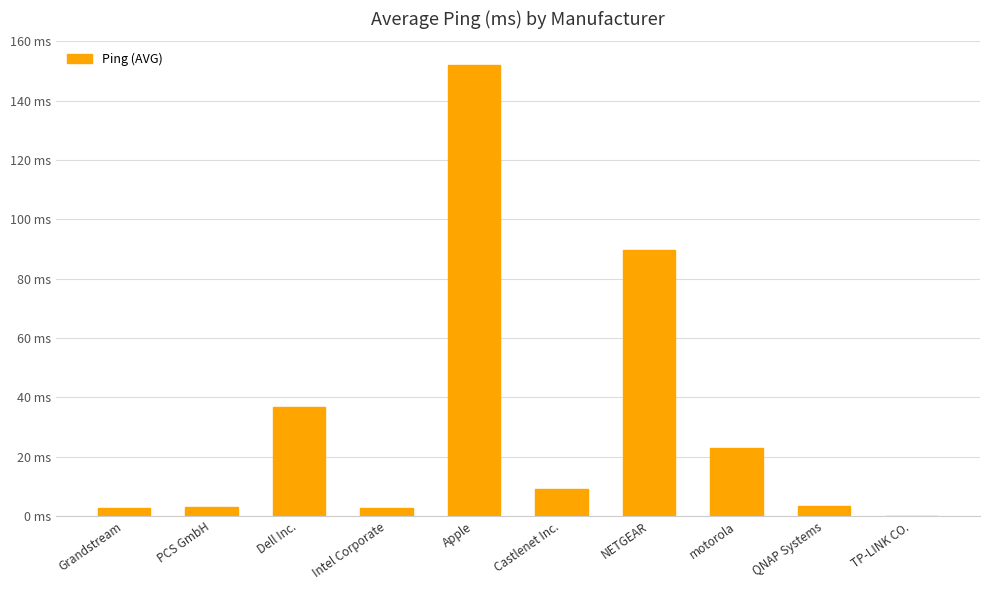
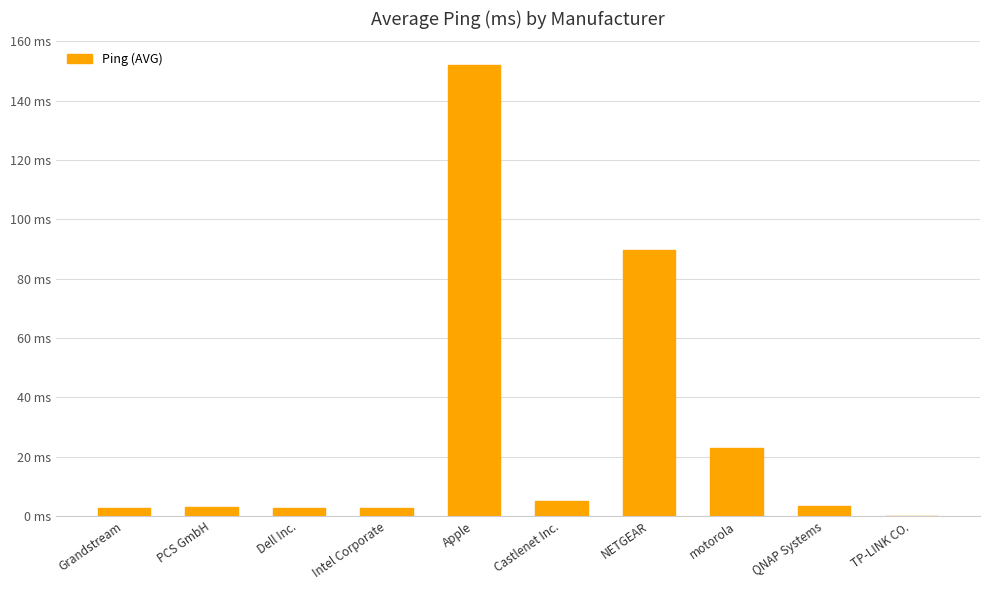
  {
    "Grandstream": "3 ms",
    "PCS GmbH": "3 ms",
-   "Dell Inc.": "37 ms",
+   "Dell Inc.": "3 ms",
    "Intel Corporate": "3 ms",
    "Apple": "152 ms",
-   "Castlenet Inc.": "9 ms",
+   "Castlenet Inc.": "5 ms",
    "NETGEAR": "90 ms",
    "motorola": "23 ms",
    "QNAP Systems": "4 ms",
    "TP-LINK CO.": "0 ms"
  }
